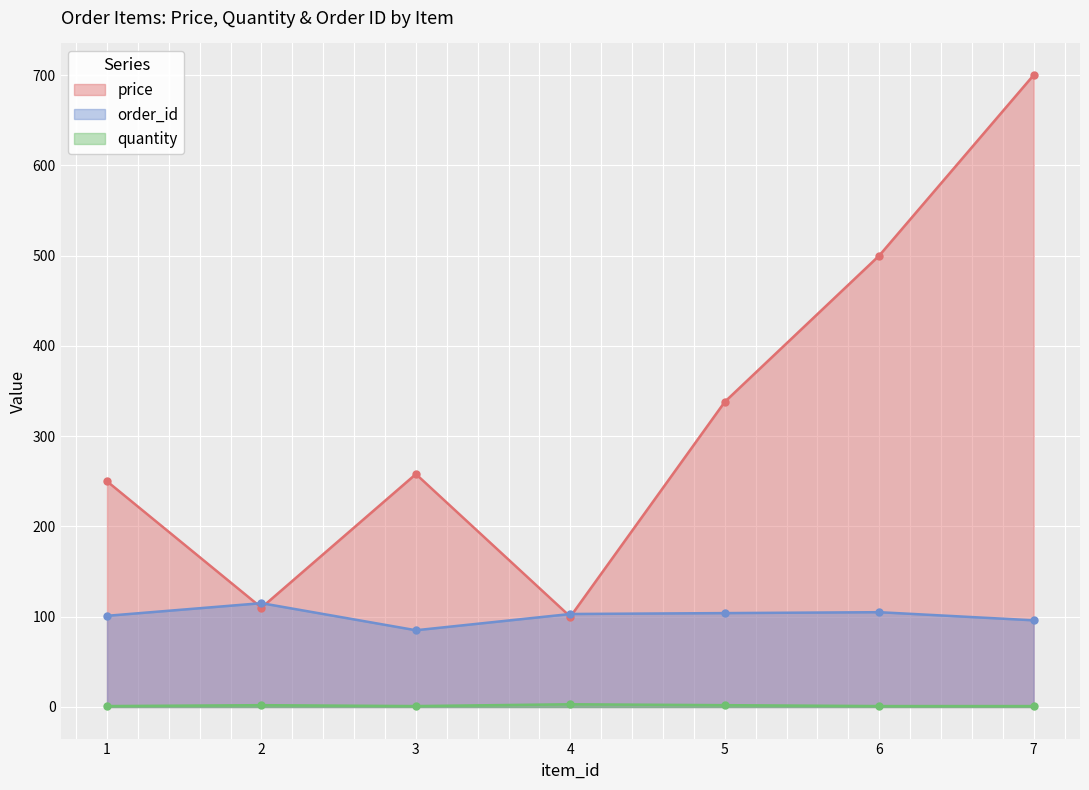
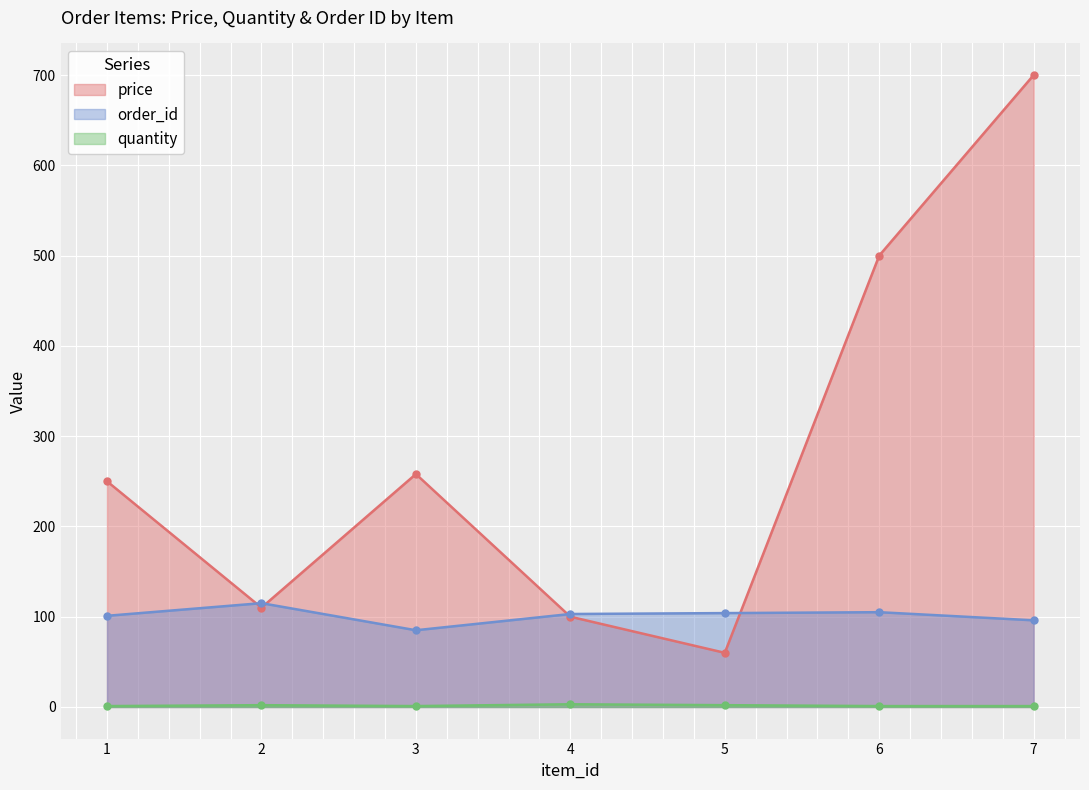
  {
    "price": {
      "1": 250,
      "2": 110,
      "3": 260,
      "4": 100,
-     "5": 340,
+     "5": 60,
      "6": 500,
      "7": 700
    },
    "order_id": {
      "1": 100,
      "2": 120,
      "3": 90,
      "4": 100,
      "5": 100,
      "6": 110,
      "7": 100
    },
    "quantity": {
      "1": 0,
      "2": 0,
      "3": 0,
      "4": 0,
      "5": 0,
      "6": 0,
      "7": 0
    }
  }
